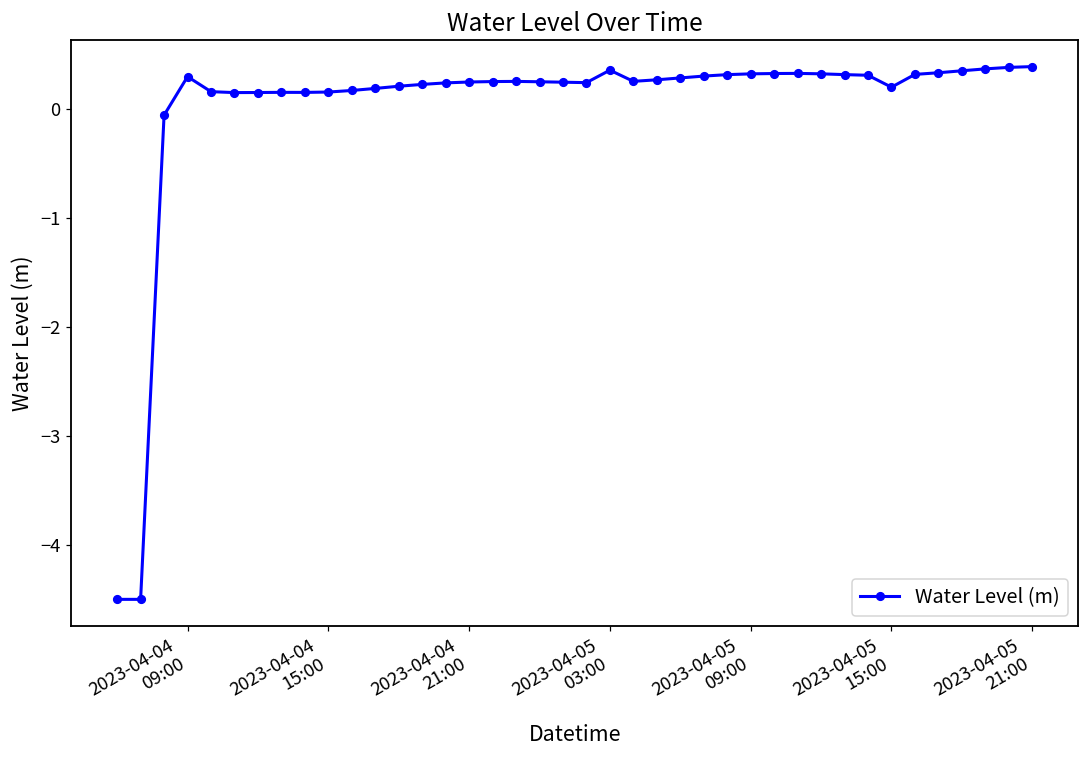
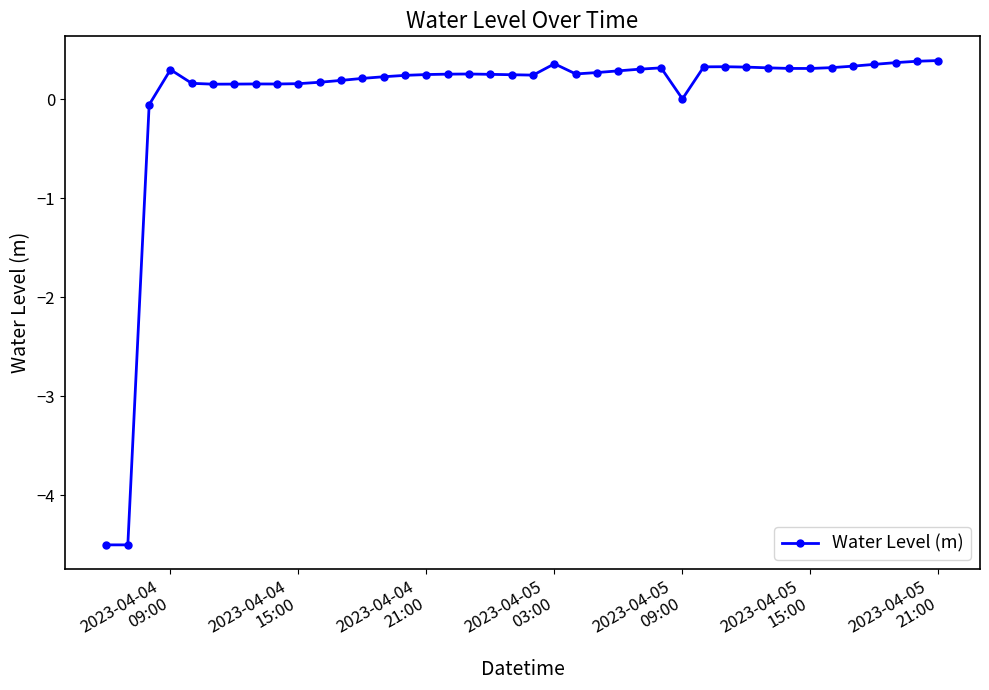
  {
    "2023-04-04 09:00": 0.3,
    "2023-04-04 15:00": 0.2,
    "2023-04-04 21:00": 0.3,
    "2023-04-05 03:00": 0.4,
-   "2023-04-05 09:00": 0.3,
-   "2023-04-05 15:00": 0.2,
+   "2023-04-05 09:00": 0.0,
+   "2023-04-05 15:00": 0.3,
    "2023-04-05 21:00": 0.4
  }
